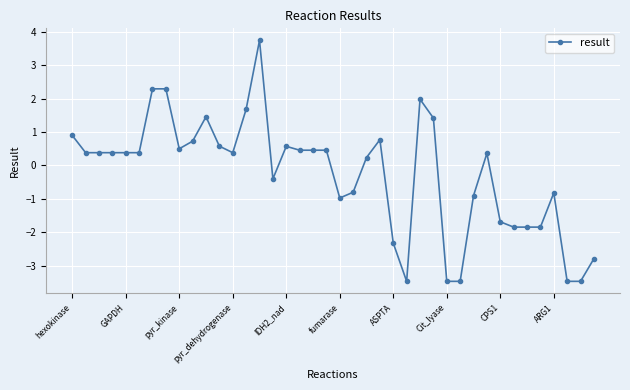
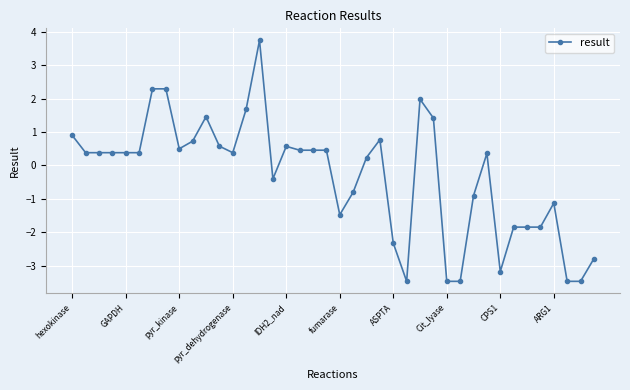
  {
    "hexokinase": 0.9,
    "GAPDH": 0.4,
    "pyr_kinase": 0.5,
    "pyr_dehydrogenase": 0.4,
    "IDH2_nad": 0.6,
-   "fumarase": -1.0,
+   "fumarase": -1.5,
    "ASPTA": -2.3,
    "Cit_lyase": -3.5,
-   "CPS1": -1.7,
-   "ARG1": -0.8
+   "CPS1": -3.2,
+   "ARG1": -1.1
  }
